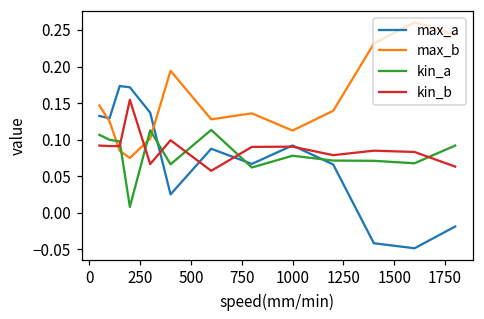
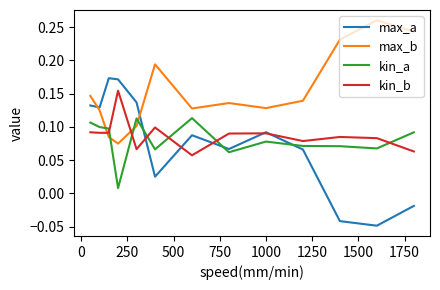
  {
    "max_b": {
-     "1000": 0.11
+     "1000": 0.13
    },
    "kin_a": {
      "1000": 0.08
    }
  }
